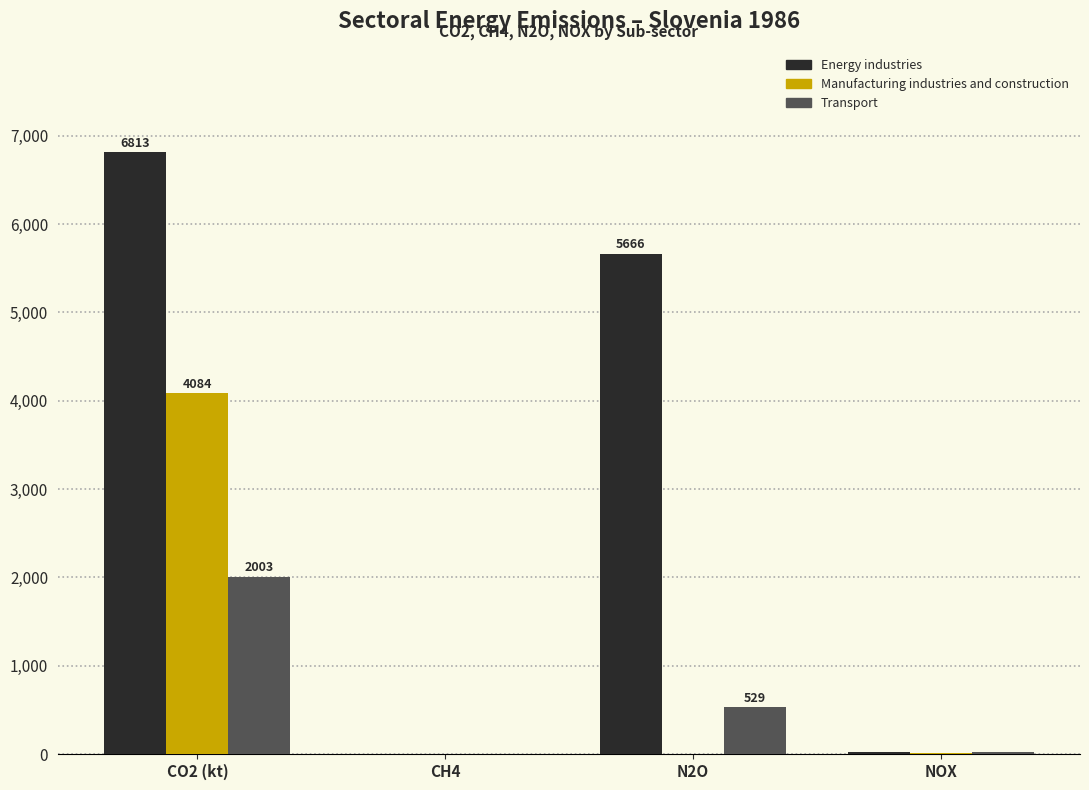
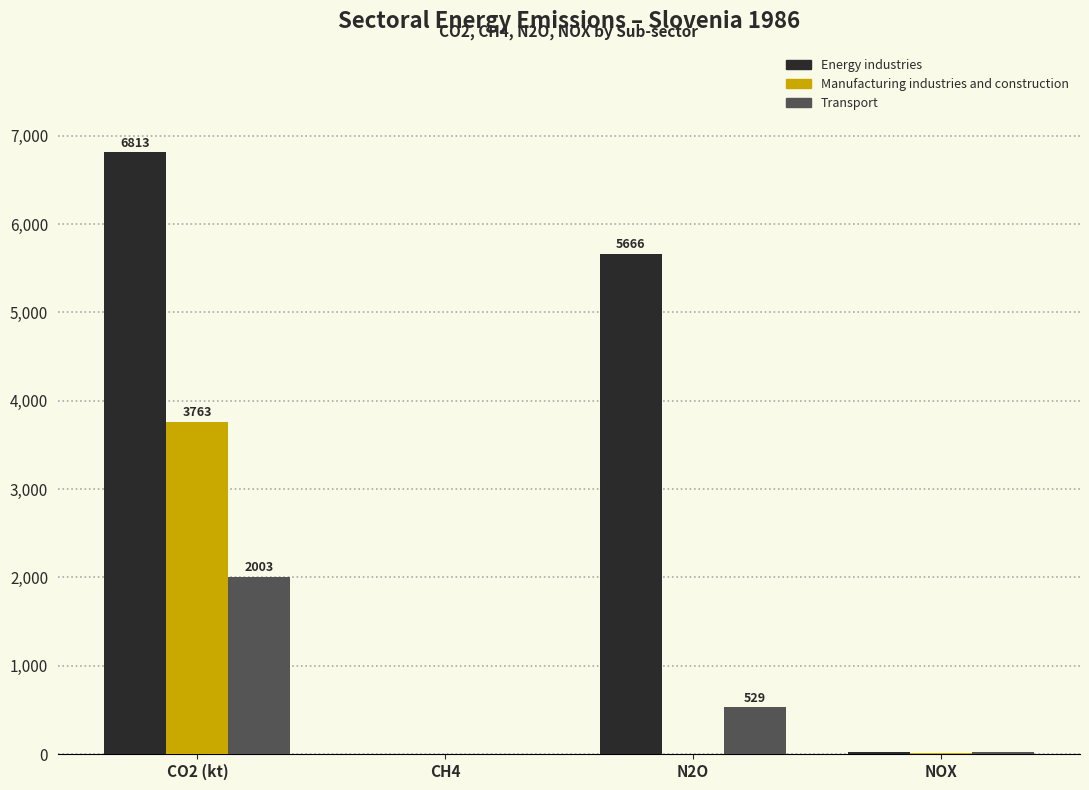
  {
    "Energy industries": {
      "CO2 (kt)": 6813,
      "N2O": 5666
    },
    "Manufacturing industries and construction": {
-     "CO2 (kt)": 4084
+     "CO2 (kt)": 3763
    },
    "Transport": {
      "CO2 (kt)": 2003,
      "N2O": 529
    }
  }
